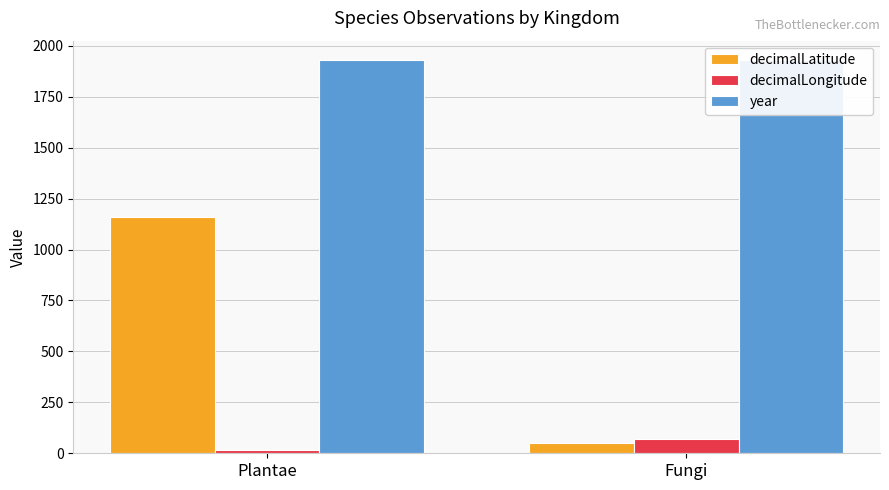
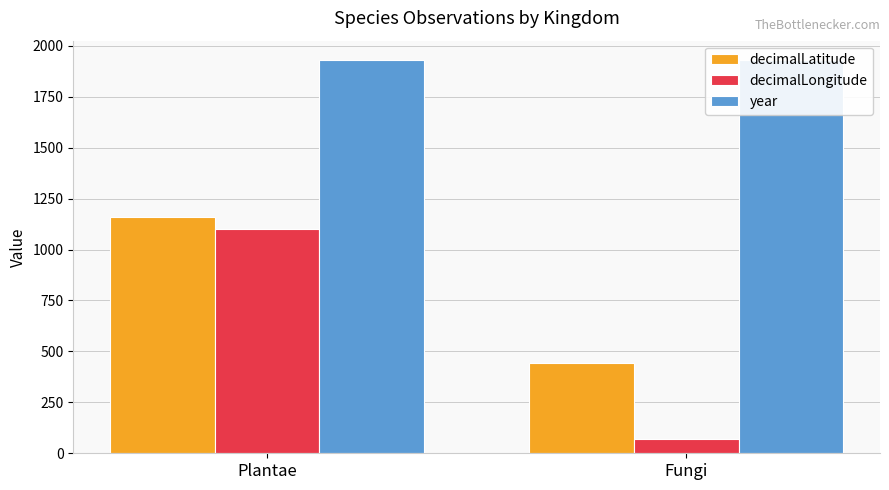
  {
    "decimalLatitude": {
      "Plantae": 1160,
-     "Fungi": 50
+     "Fungi": 440
    },
    "decimalLongitude": {
-     "Plantae": 20,
+     "Plantae": 1100,
      "Fungi": 70
    },
    "year": {
      "Plantae": 1930
    }
  }
